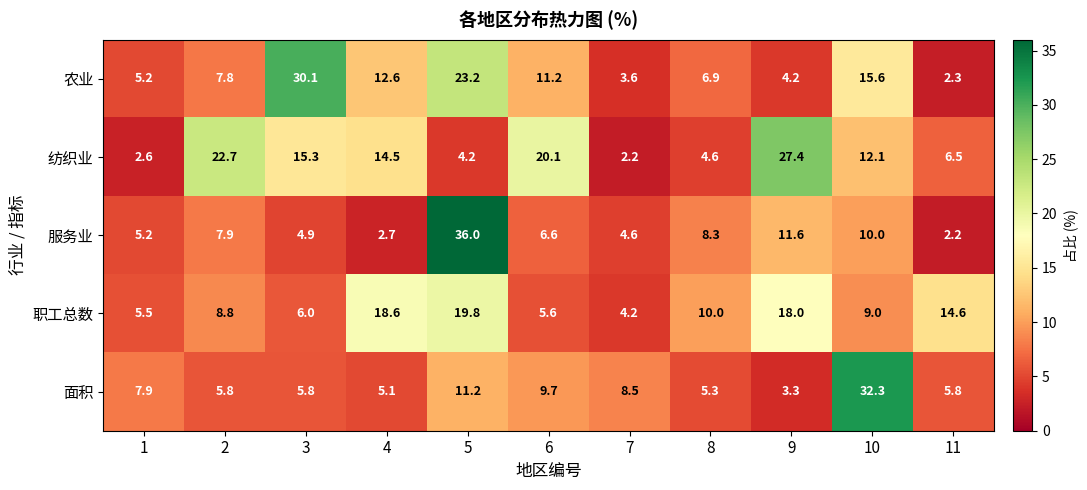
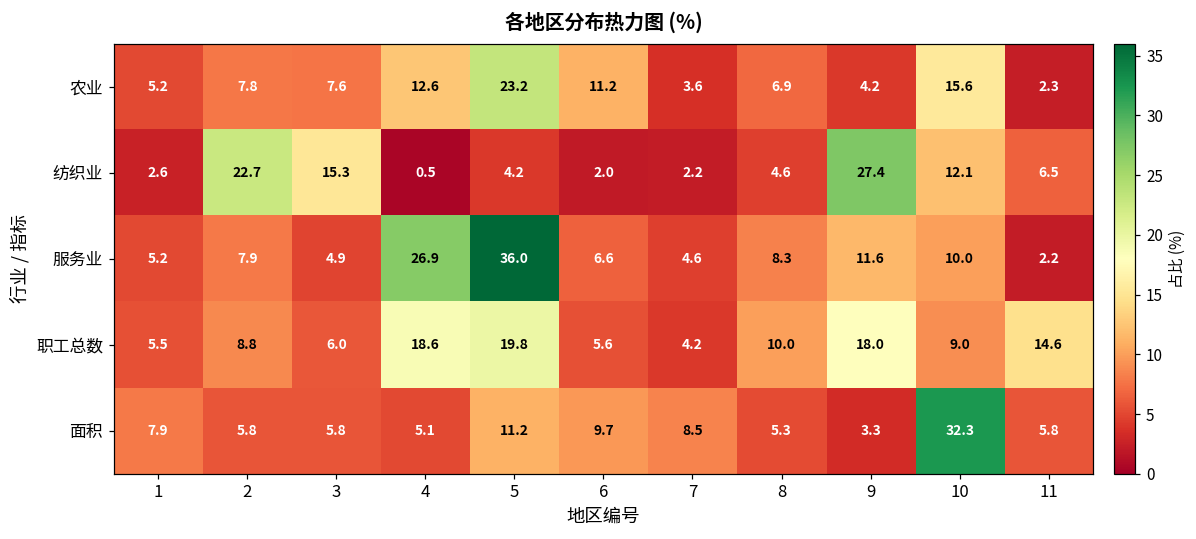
  {
    "农业": {
      "1": 5.2,
      "2": 7.8,
-     "3": 30.1,
+     "3": 7.6,
      "4": 12.6,
      "5": 23.2,
      "6": 11.2,
      "7": 3.6,
      "8": 6.9,
      "9": 4.2,
      "10": 15.6,
      "11": 2.3
    },
    "纺织业": {
      "1": 2.6,
      "2": 22.7,
      "3": 15.3,
-     "4": 14.5,
+     "4": 0.5,
      "5": 4.2,
-     "6": 20.1,
+     "6": 2.0,
      "7": 2.2,
      "8": 4.6,
      "9": 27.4,
      "10": 12.1,
      "11": 6.5
    },
    "服务业": {
      "1": 5.2,
      "2": 7.9,
      "3": 4.9,
-     "4": 2.7,
+     "4": 26.9,
      "5": 36.0,
      "6": 6.6,
      "7": 4.6,
      "8": 8.3,
      "9": 11.6,
      "10": 10.0,
      "11": 2.2
    },
    "职工总数": {
      "1": 5.5,
      "2": 8.8,
      "3": 6.0,
      "4": 18.6,
      "5": 19.8,
      "6": 5.6,
      "7": 4.2,
      "8": 10.0,
      "9": 18.0,
      "10": 9.0,
      "11": 14.6
    },
    "面积": {
      "1": 7.9,
      "2": 5.8,
      "3": 5.8,
      "4": 5.1,
      "5": 11.2,
      "6": 9.7,
      "7": 8.5,
      "8": 5.3,
      "9": 3.3,
      "10": 32.3,
      "11": 5.8
    }
  }
